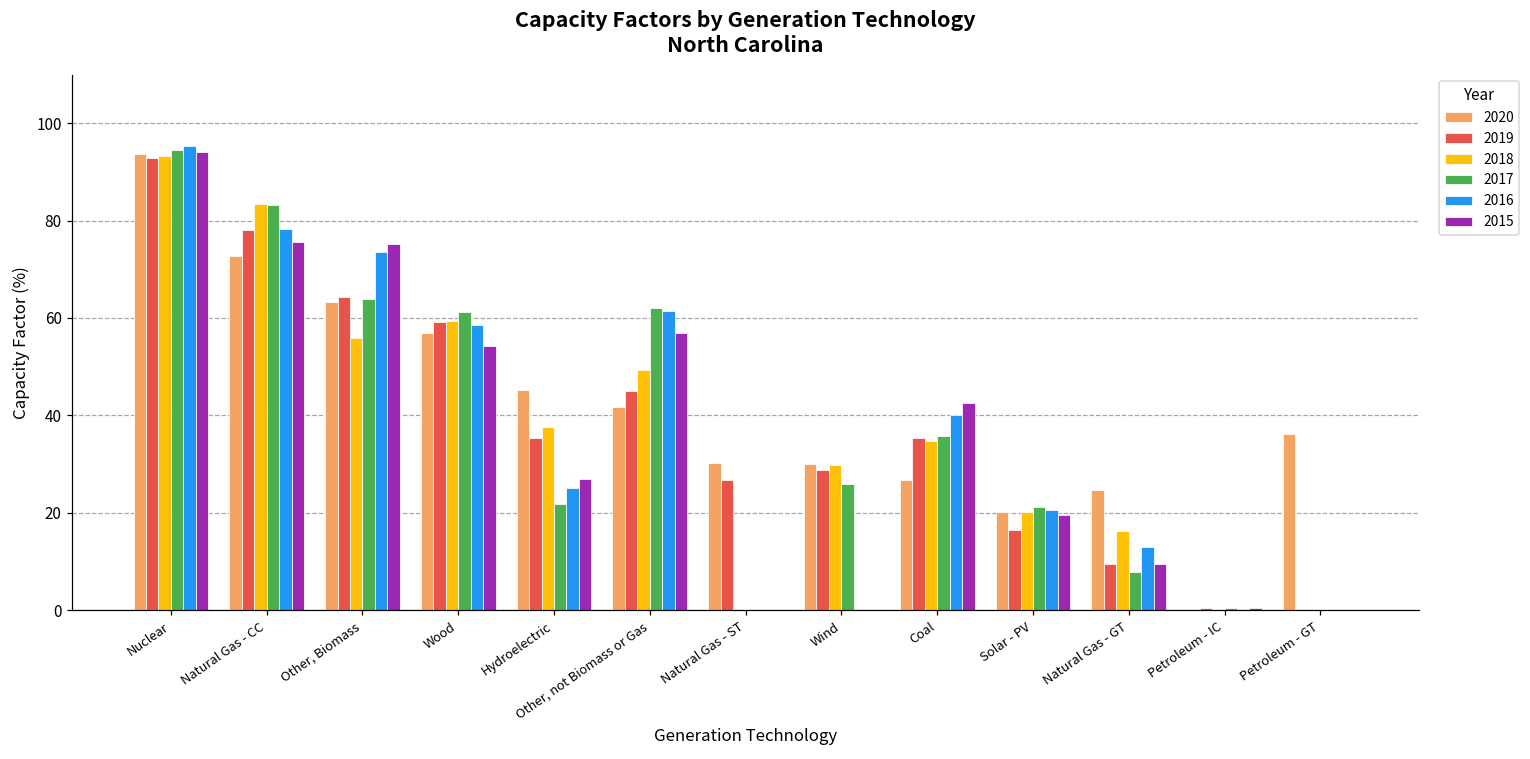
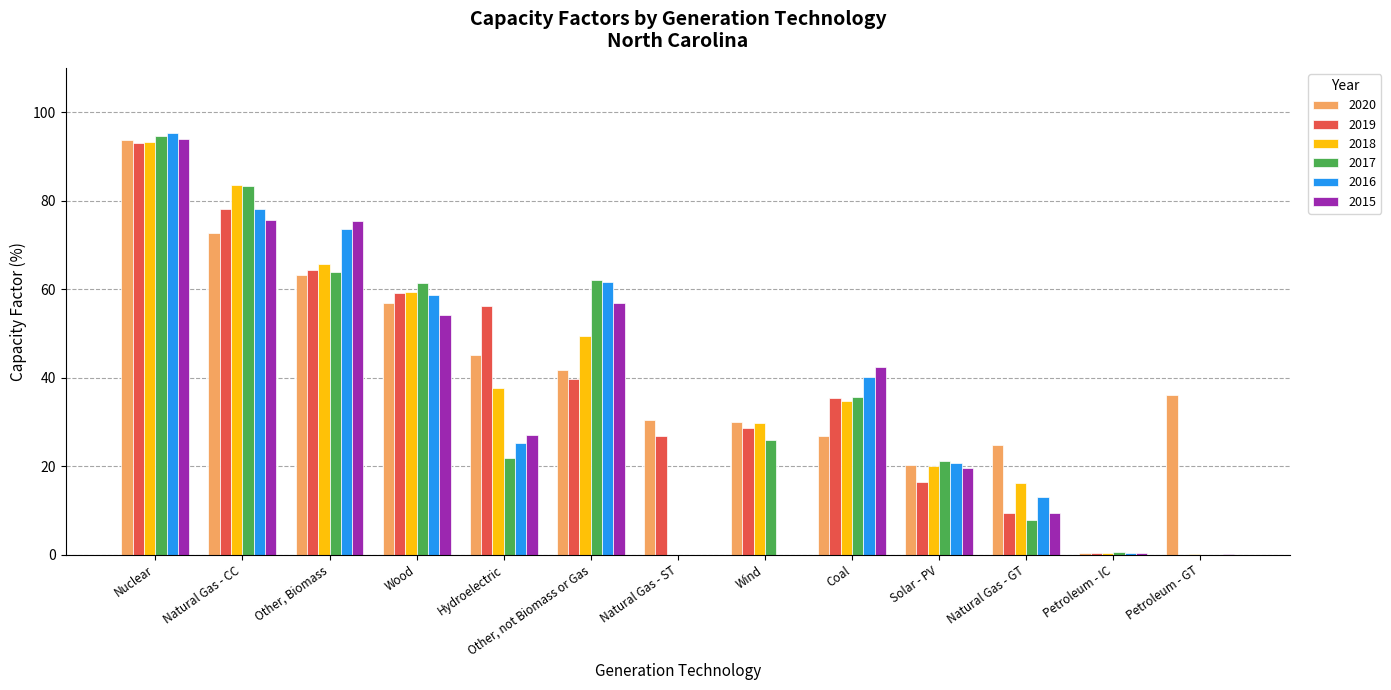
  {
    "2020": {
      "Nuclear": 94,
      "Natural Gas - CC": 73,
      "Other, Biomass": 63,
      "Wood": 57,
      "Hydroelectric": 45,
      "Other, not Biomass or Gas": 42,
      "Natural Gas - ST": 30,
      "Wind": 30,
      "Coal": 27,
      "Solar - PV": 20,
      "Natural Gas - GT": 25,
      "Petroleum - GT": 36
    },
    "2019": {
      "Nuclear": 93,
      "Natural Gas - CC": 78,
      "Other, Biomass": 64,
      "Wood": 59,
-     "Hydroelectric": 35,
-     "Other, not Biomass or Gas": 45,
+     "Hydroelectric": 56,
+     "Other, not Biomass or Gas": 40,
      "Natural Gas - ST": 27,
      "Wind": 29,
      "Coal": 35,
      "Solar - PV": 16,
      "Natural Gas - GT": 10,
      "Petroleum - GT": 0
    },
    "2018": {
      "Nuclear": 93,
      "Natural Gas - CC": 84,
-     "Other, Biomass": 56,
+     "Other, Biomass": 66,
      "Wood": 59,
      "Hydroelectric": 38,
      "Other, not Biomass or Gas": 49,
      "Natural Gas - ST": 0,
      "Wind": 30,
      "Coal": 35,
      "Solar - PV": 20,
      "Natural Gas - GT": 16
    },
    "2017": {
      "Nuclear": 95,
      "Natural Gas - CC": 83,
      "Other, Biomass": 64,
      "Wood": 61,
      "Hydroelectric": 22,
      "Other, not Biomass or Gas": 62,
      "Natural Gas - ST": 0,
      "Wind": 26,
      "Coal": 36,
      "Solar - PV": 21,
      "Natural Gas - GT": 8,
      "Petroleum - GT": 0
    },
    "2016": {
      "Nuclear": 95,
      "Natural Gas - CC": 78,
      "Other, Biomass": 74,
      "Wood": 59,
      "Hydroelectric": 25,
      "Other, not Biomass or Gas": 62,
      "Natural Gas - ST": 0,
      "Wind": 0,
      "Coal": 40,
      "Solar - PV": 21,
      "Natural Gas - GT": 13,
      "Petroleum - GT": 0
    },
    "2015": {
      "Nuclear": 94,
      "Natural Gas - CC": 76,
      "Other, Biomass": 75,
      "Wood": 54,
      "Hydroelectric": 27,
      "Other, not Biomass or Gas": 57,
      "Natural Gas - ST": 0,
      "Wind": 0,
      "Coal": 43,
      "Solar - PV": 20,
      "Natural Gas - GT": 10
    }
  }
